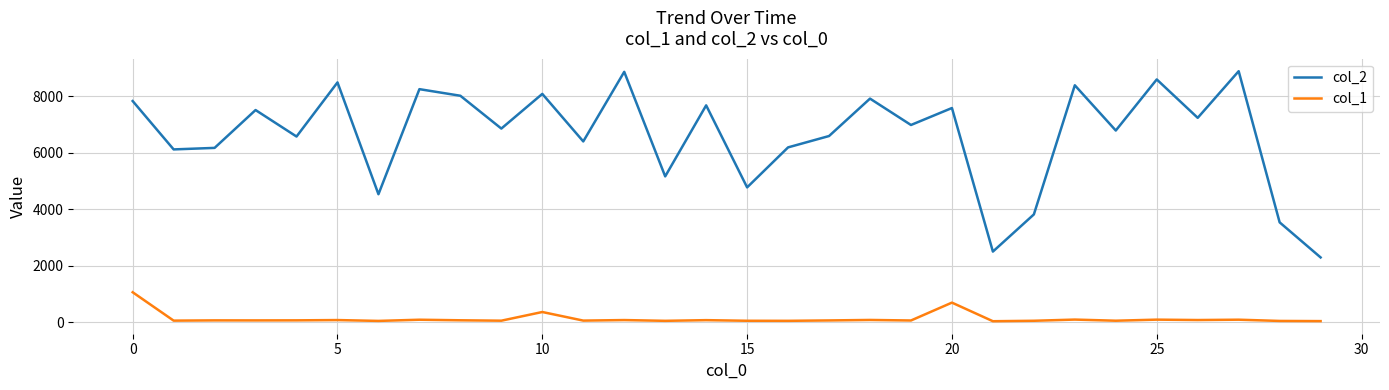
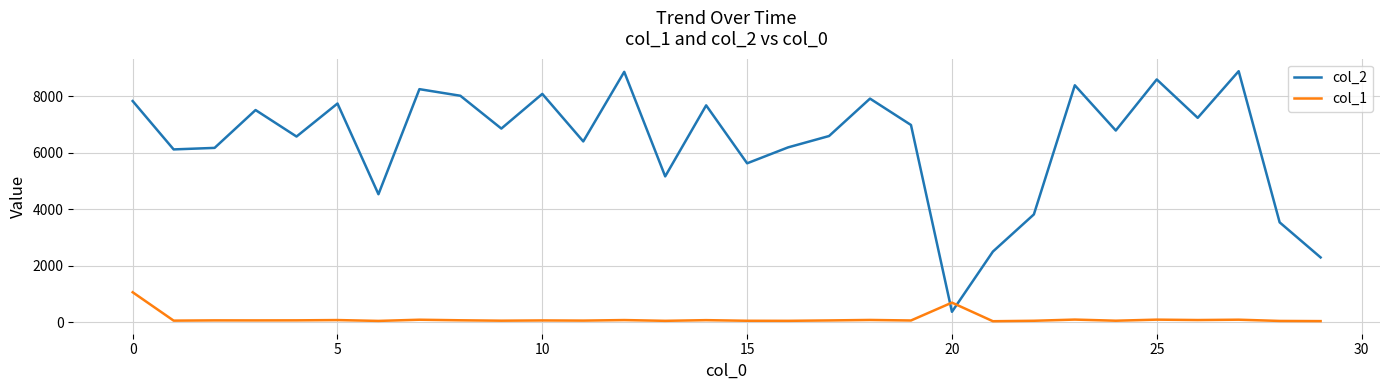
  {
    "col_2": {
      "0": 7800,
-     "5": 8500,
+     "5": 7700,
      "10": 8100,
-     "15": 4800,
-     "20": 7600,
+     "15": 5600,
+     "20": 400,
      "25": 8600
    },
    "col_1": {
      "0": 1100,
      "5": 100,
-     "10": 400,
+     "10": 100,
      "15": 100,
      "20": 700,
      "25": 100
    }
  }
